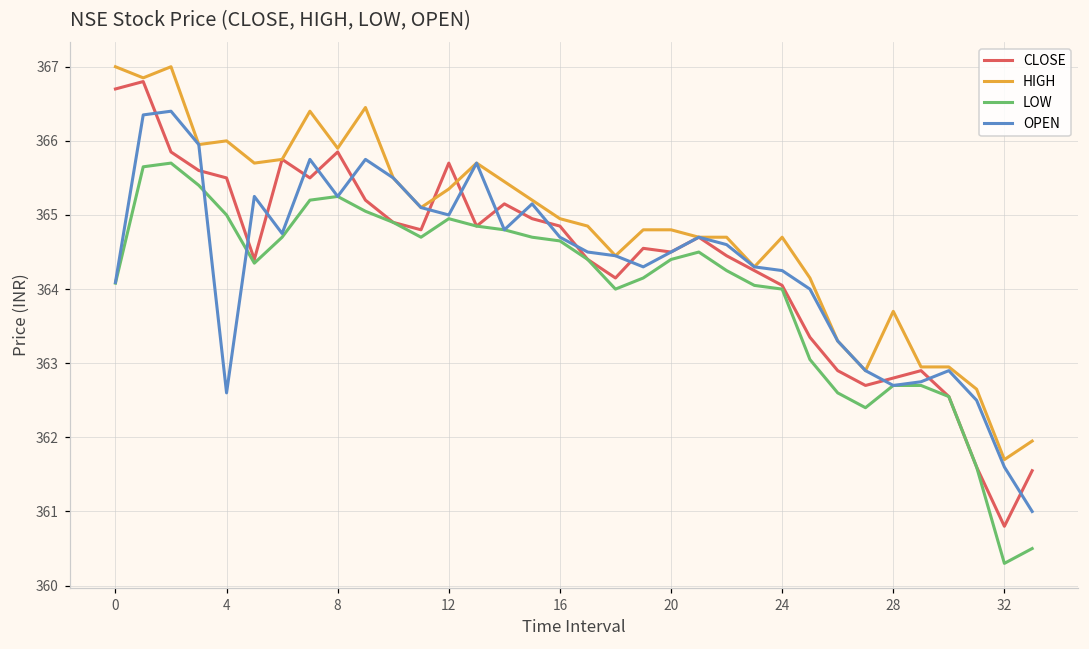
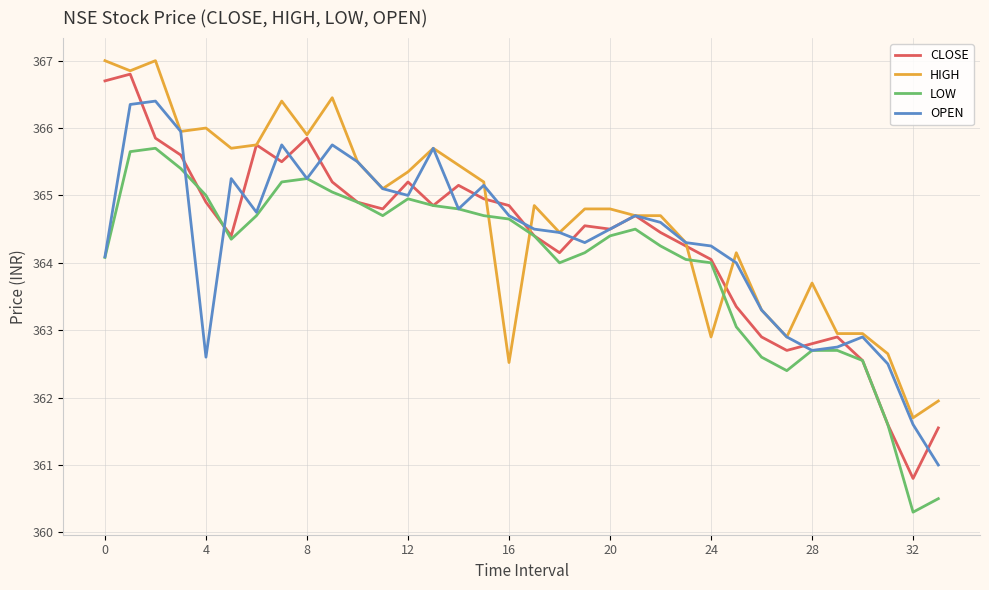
  {
    "CLOSE": {
      "0": 366.7,
-     "4": 365.5,
+     "4": 364.9,
      "8": 365.9,
-     "12": 365.7,
+     "12": 365.2,
      "16": 364.9,
      "24": 364.1,
      "28": 362.8,
      "32": 360.8
    },
    "HIGH": {
      "0": 367.0,
      "4": 366.0,
      "8": 365.9,
      "12": 365.4,
-     "16": 365.0,
+     "16": 362.5,
      "20": 364.8,
-     "24": 364.7,
+     "24": 362.9,
      "28": 363.7,
      "32": 361.7
    },
    "LOW": {
      "4": 365.0,
      "12": 365.0,
      "16": 364.7,
      "20": 364.4,
      "24": 364.0,
      "32": 360.3
    },
    "OPEN": {
      "4": 362.6,
      "12": 365.0,
      "16": 364.7,
      "24": 364.3,
      "32": 361.6
    }
  }
